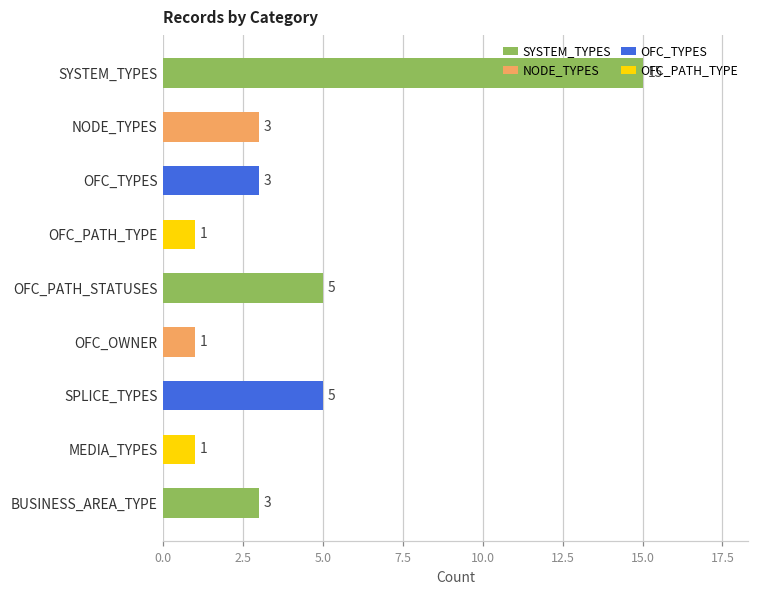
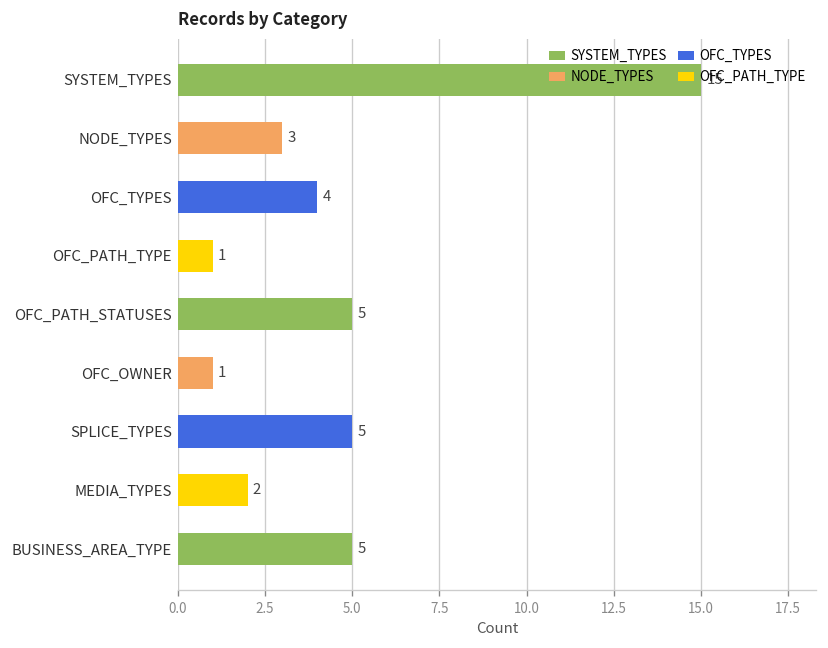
  {
    "SYSTEM_TYPES": 15,
    "NODE_TYPES": 3,
-   "OFC_TYPES": 3,
+   "OFC_TYPES": 4,
    "OFC_PATH_TYPE": 1,
    "OFC_PATH_STATUSES": 5,
    "OFC_OWNER": 1,
    "SPLICE_TYPES": 5,
-   "MEDIA_TYPES": 1,
-   "BUSINESS_AREA_TYPE": 3
+   "MEDIA_TYPES": 2,
+   "BUSINESS_AREA_TYPE": 5
  }
